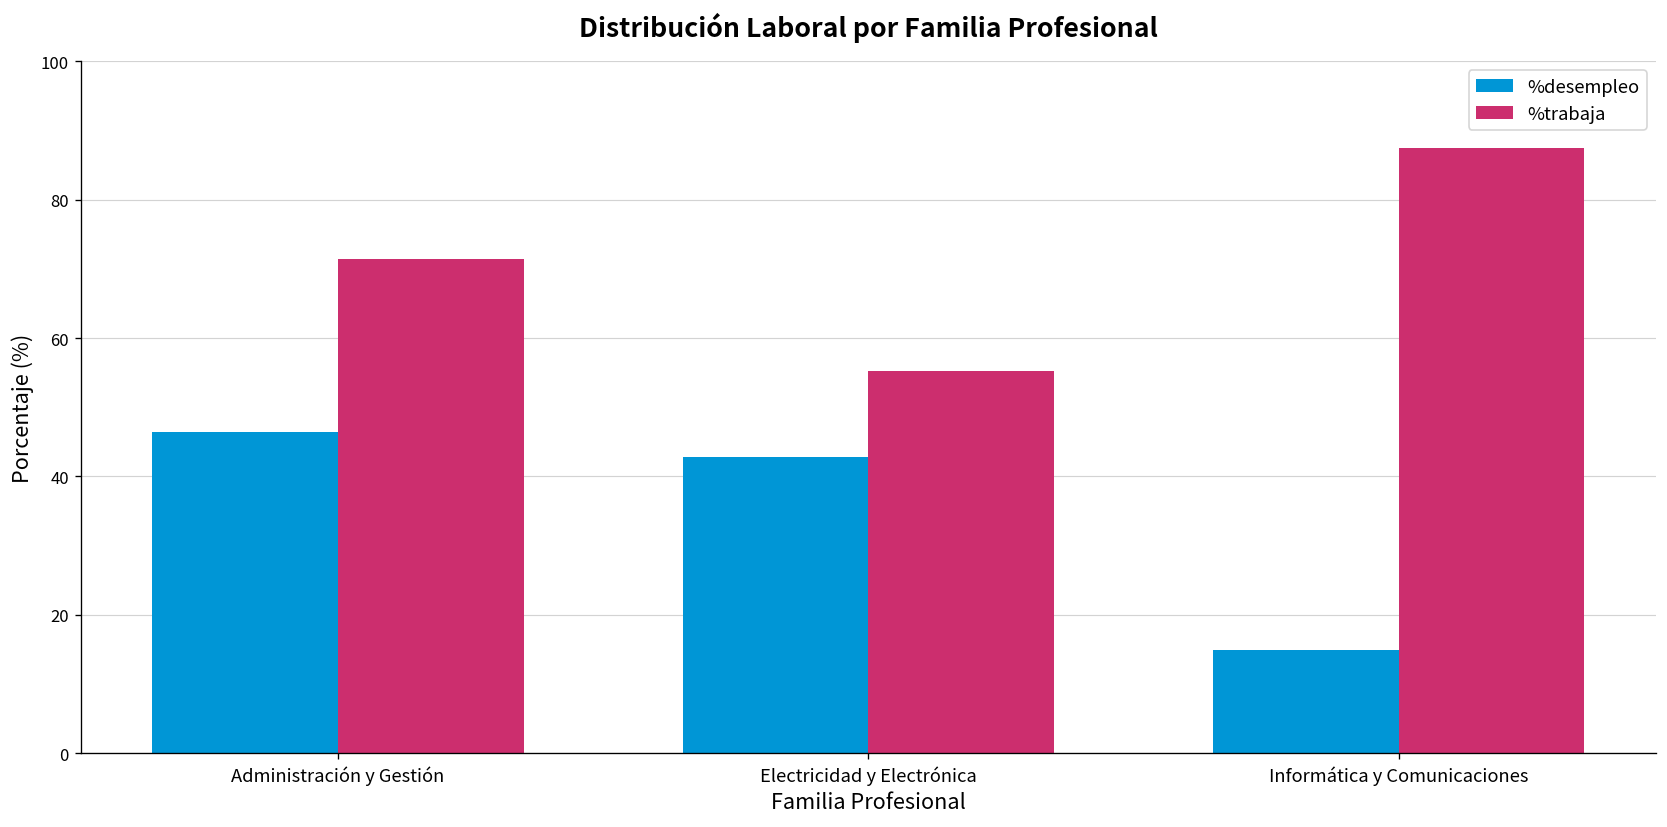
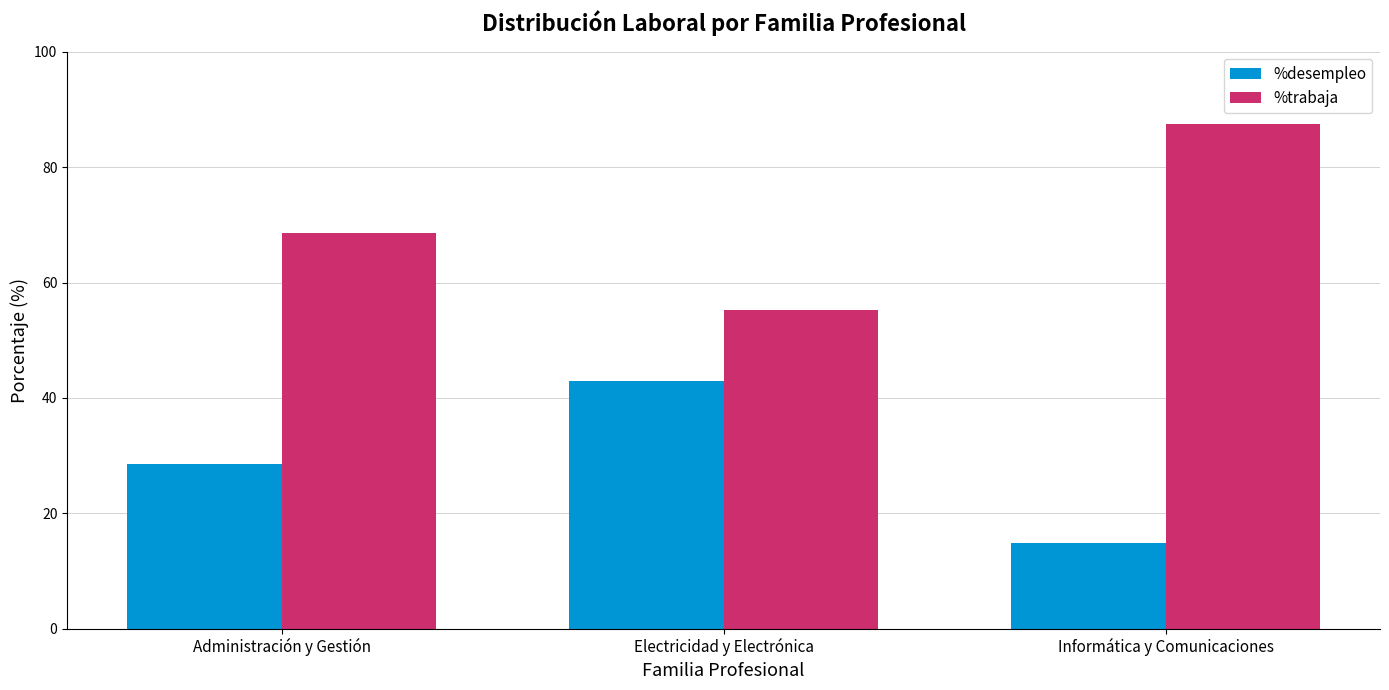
  {
    "%desempleo": {
-     "Administración y Gestión": 46,
+     "Administración y Gestión": 29,
      "Electricidad y Electrónica": 43,
      "Informática y Comunicaciones": 15
    },
    "%trabaja": {
-     "Administración y Gestión": 71,
+     "Administración y Gestión": 69,
      "Electricidad y Electrónica": 55,
      "Informática y Comunicaciones": 88
    }
  }
